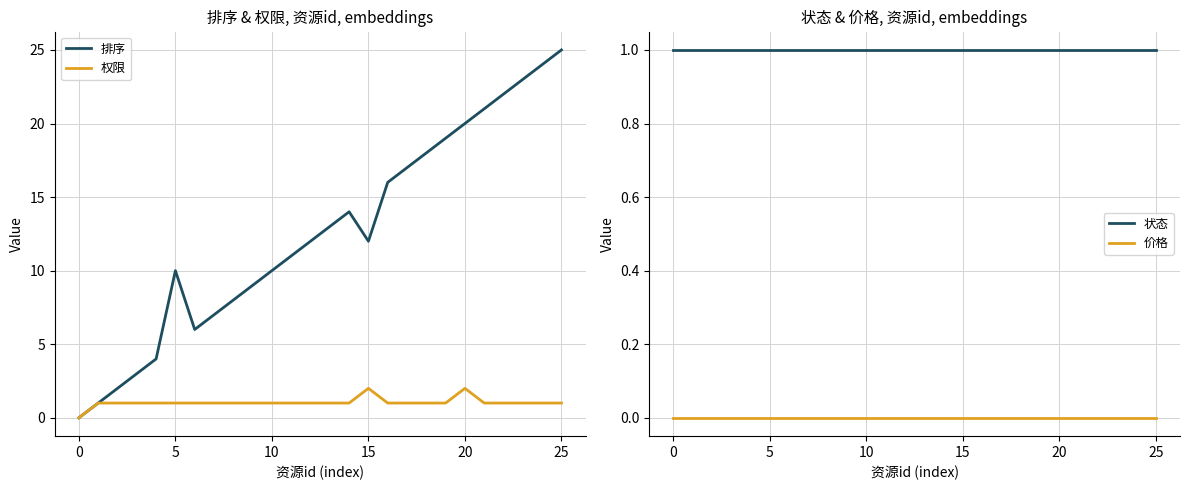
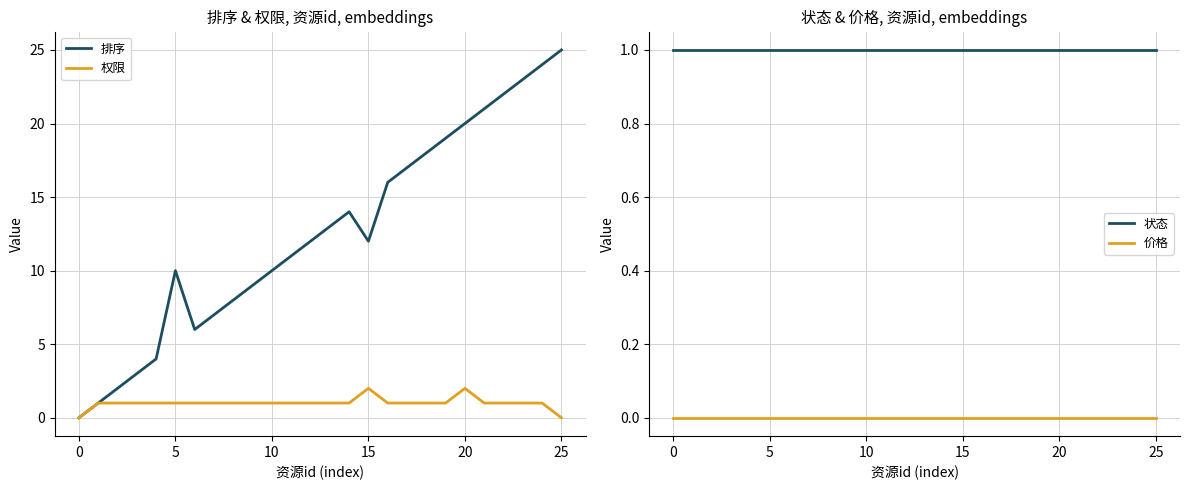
  {
    "排序 & 权限, 资源id, embeddings": {
      "排序": {
        "5": 10,
        "10": 10,
        "15": 12,
        "20": 20,
        "25": 25
      },
      "权限": {
        "5": 1,
        "10": 1,
        "15": 2,
        "20": 2,
-       "25": 1
+       "25": 0
      }
    },
    "状态 & 价格, 资源id, embeddings": {
      "状态": {
        "0": 1.00,
        "5": 1.00,
        "10": 1.00,
        "15": 1.00,
        "20": 1.00,
        "25": 1.00
      },
      "价格": {
        "0": 0.00,
        "5": 0.00,
        "10": 0.00,
        "15": 0.00,
        "20": 0.00,
        "25": 0.00
      }
    }
  }
